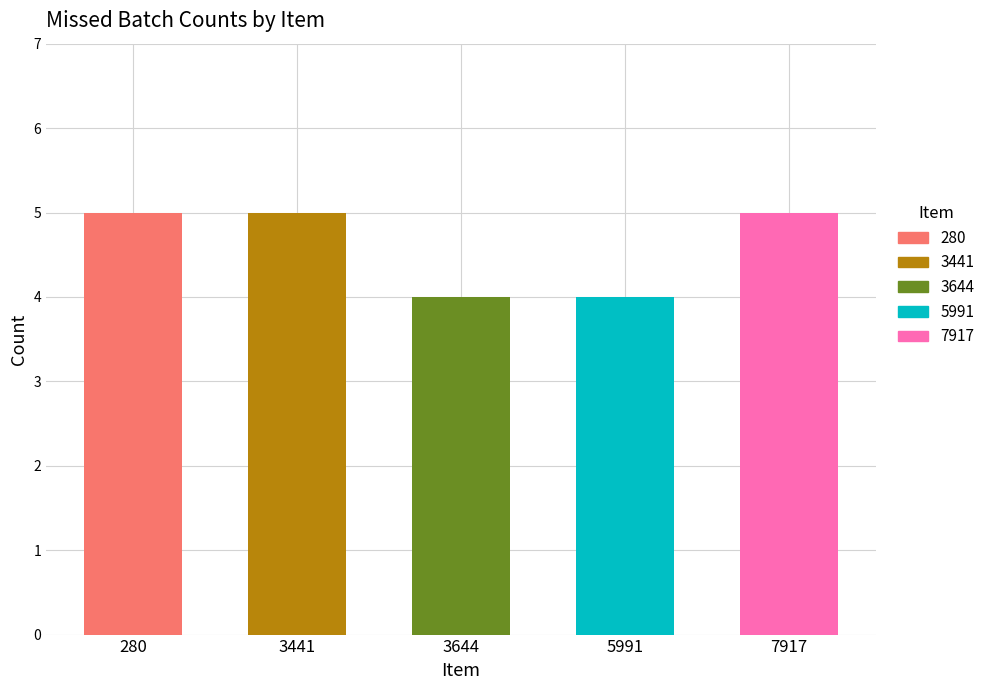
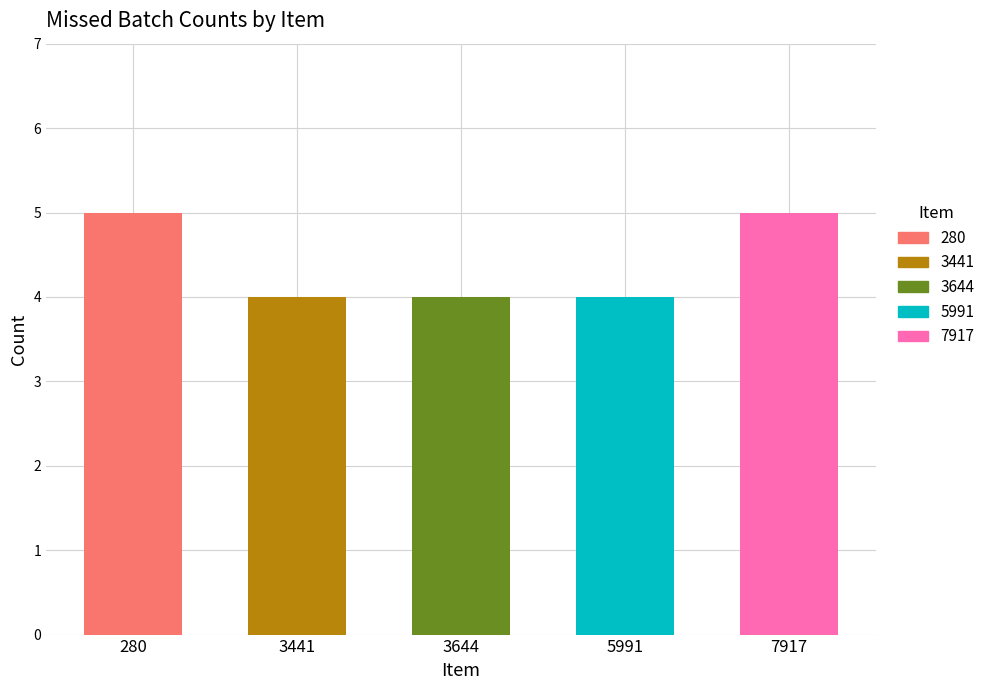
  {
    "280": 5,
-   "3441": 5,
+   "3441": 4,
    "3644": 4,
    "5991": 4,
    "7917": 5
  }
